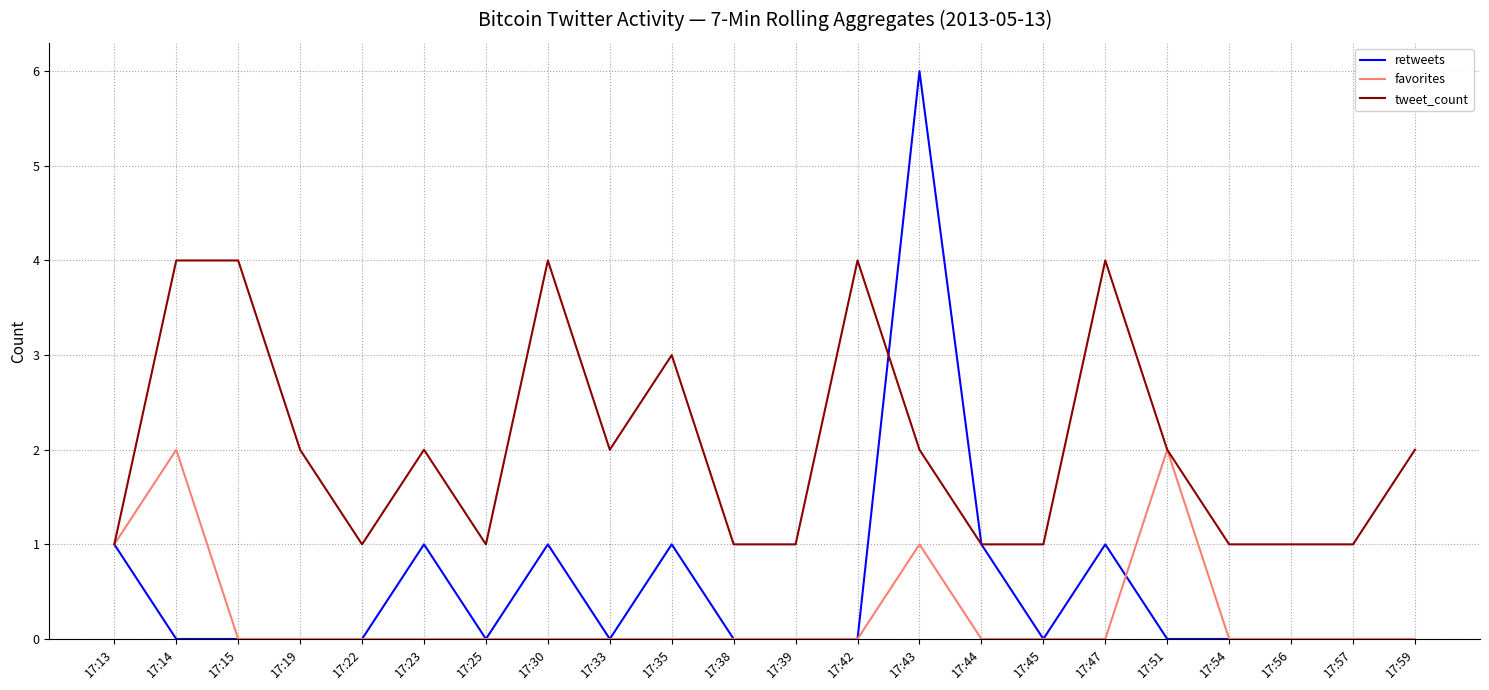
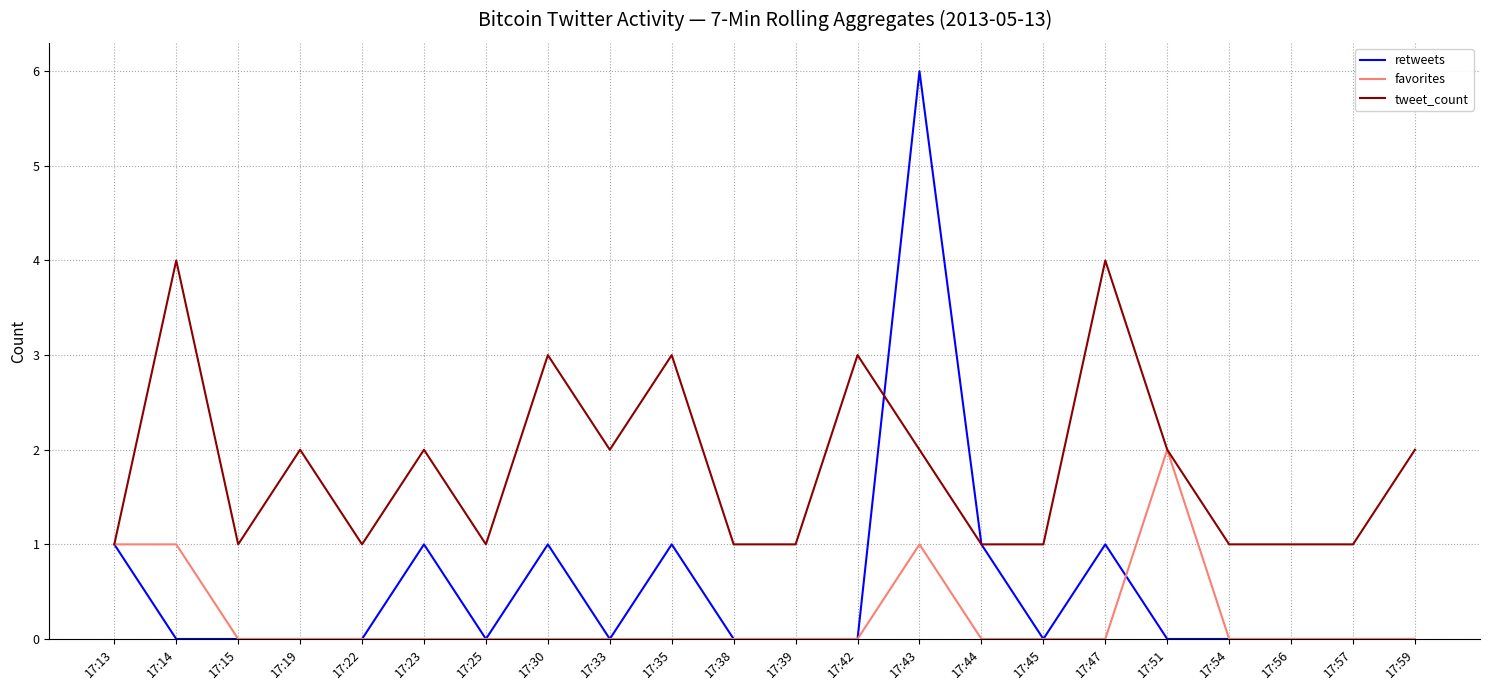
  {
    "retweets": {
      "17:14": 0,
      "17:23": 1,
      "17:30": 1,
      "17:35": 1,
      "17:43": 6,
      "17:47": 1,
      "17:51": 0
    },
    "favorites": {
-     "17:14": 2,
+     "17:14": 1,
      "17:23": 0,
      "17:30": 0,
      "17:35": 0,
      "17:43": 1,
      "17:44": 0,
      "17:47": 0
    },
    "tweet_count": {
      "17:14": 4,
-     "17:15": 4,
+     "17:15": 1,
      "17:19": 2,
      "17:22": 1,
      "17:23": 2,
      "17:25": 1,
-     "17:30": 4,
+     "17:30": 3,
      "17:33": 2,
      "17:35": 3,
      "17:38": 1,
      "17:39": 1,
-     "17:42": 4,
+     "17:42": 3,
      "17:43": 2,
      "17:45": 1,
      "17:47": 4,
      "17:54": 1,
      "17:56": 1,
      "17:57": 1,
      "17:59": 2
    }
  }
